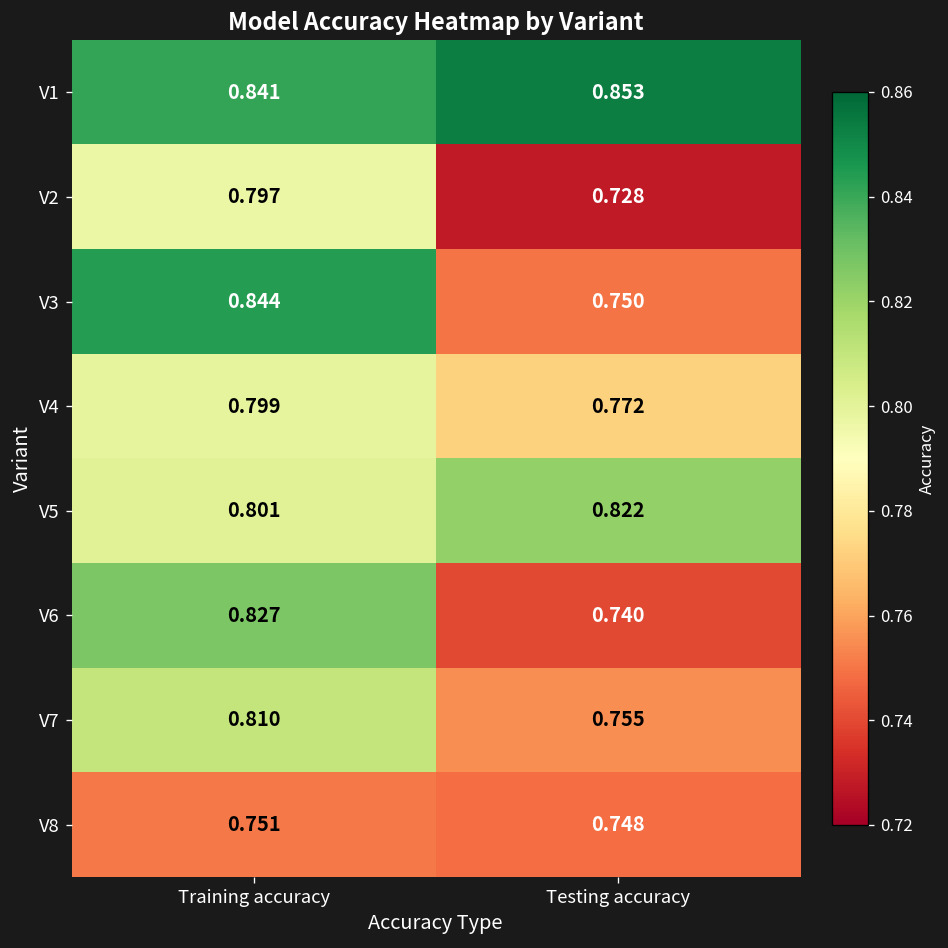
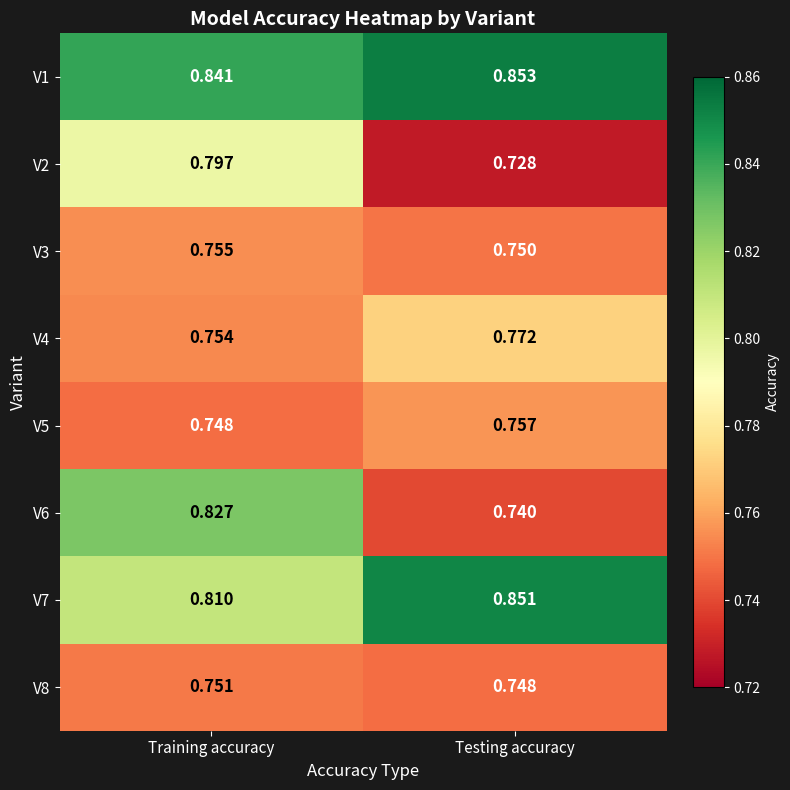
  {
    "V1": {
      "Training accuracy": 0.841,
      "Testing accuracy": 0.853
    },
    "V2": {
      "Training accuracy": 0.797,
      "Testing accuracy": 0.728
    },
    "V3": {
-     "Training accuracy": 0.844,
+     "Training accuracy": 0.755,
      "Testing accuracy": 0.750
    },
    "V4": {
-     "Training accuracy": 0.799,
+     "Training accuracy": 0.754,
      "Testing accuracy": 0.772
    },
    "V5": {
-     "Training accuracy": 0.801,
-     "Testing accuracy": 0.822
+     "Training accuracy": 0.748,
+     "Testing accuracy": 0.757
    },
    "V6": {
      "Training accuracy": 0.827,
      "Testing accuracy": 0.740
    },
    "V7": {
      "Training accuracy": 0.810,
-     "Testing accuracy": 0.755
+     "Testing accuracy": 0.851
    },
    "V8": {
      "Training accuracy": 0.751,
      "Testing accuracy": 0.748
    }
  }
